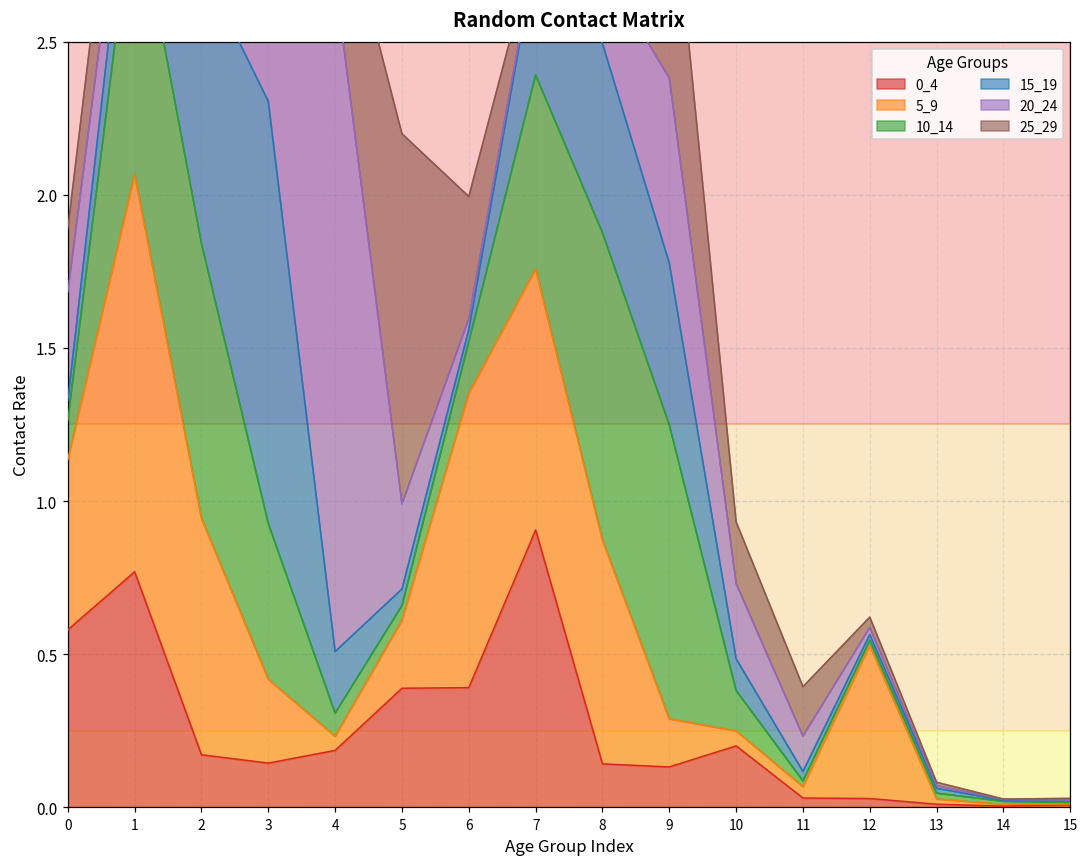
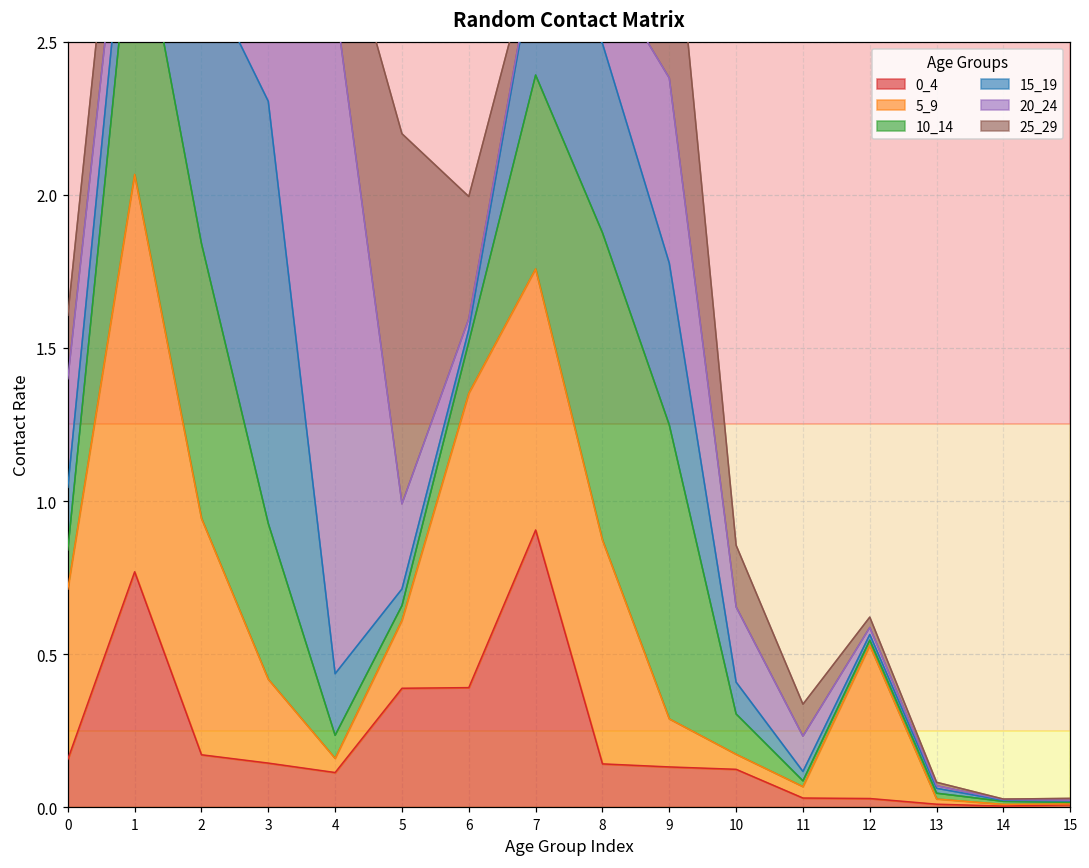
  {
    "0_4": {
-     "0": 0.58,
+     "0": 0.16,
      "1": 0.77,
      "2": 0.17,
      "3": 0.14,
-     "4": 0.19,
+     "4": 0.11,
      "5": 0.39,
      "6": 0.39,
      "7": 0.91,
      "8": 0.14,
      "9": 0.13,
-     "10": 0.20,
+     "10": 0.12,
      "11": 0.03,
      "12": 0.03,
      "13": 0.01
    },
    "5_9": {
      "0": 0.56,
      "1": 1.30,
      "2": 0.77,
      "3": 0.27,
      "4": 0.05,
      "5": 0.22,
      "6": 0.96,
      "7": 0.85,
      "8": 0.73,
      "9": 0.16,
      "10": 0.05,
      "11": 0.04,
      "12": 0.50,
      "13": 0.02
    },
    "10_14": {
      "0": 0.13,
      "2": 0.90,
      "3": 0.51,
      "4": 0.08,
      "5": 0.05,
      "6": 0.17,
      "7": 0.63,
      "8": 1.00,
      "9": 0.96,
      "10": 0.13,
      "11": 0.02,
      "12": 0.02,
      "13": 0.02
    },
    "15_19": {
-     "0": 0.06,
+     "0": 0.20,
      "3": 1.38,
      "4": 0.20,
      "5": 0.05,
      "6": 0.04,
      "8": 0.62,
      "9": 0.53,
      "10": 0.10,
      "11": 0.03,
      "12": 0.02
    },
    "20_24": {
      "0": 0.35,
      "5": 0.28,
      "6": 0.03,
      "9": 0.60,
      "10": 0.25,
      "11": 0.12,
      "12": 0.02
    },
    "25_29": {
      "0": 0.21,
      "5": 1.21,
      "6": 0.40,
      "10": 0.20,
-     "11": 0.16,
+     "11": 0.10,
      "12": 0.03,
      "13": 0.01
    }
  }
